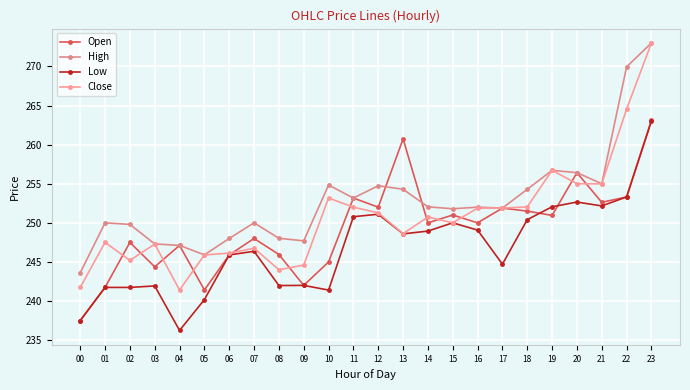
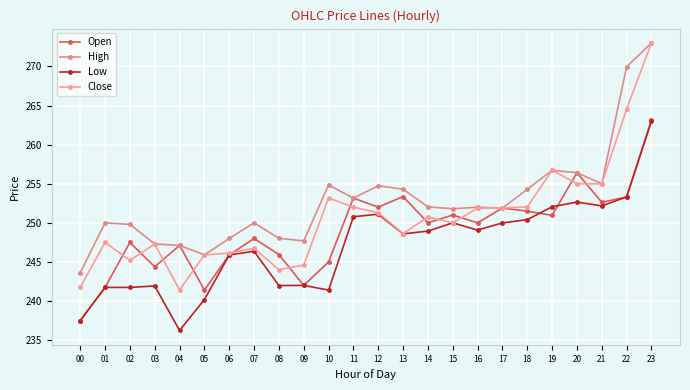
  {
    "Open": {
      "02": 248,
      "03": 244,
      "05": 241,
      "07": 248,
      "08": 246,
      "10": 245,
      "12": 252,
-     "13": 261,
+     "13": 253,
      "14": 250,
      "15": 251,
      "16": 250,
      "18": 252,
      "19": 251,
      "21": 253
    },
    "Low": {
      "02": 242,
      "03": 242,
      "04": 236,
      "05": 240,
      "07": 246,
      "08": 242,
      "10": 241,
      "11": 251,
      "14": 249,
      "16": 249,
-     "17": 245,
+     "17": 250,
      "18": 250,
      "19": 252,
      "20": 253,
      "21": 252
    }
  }
